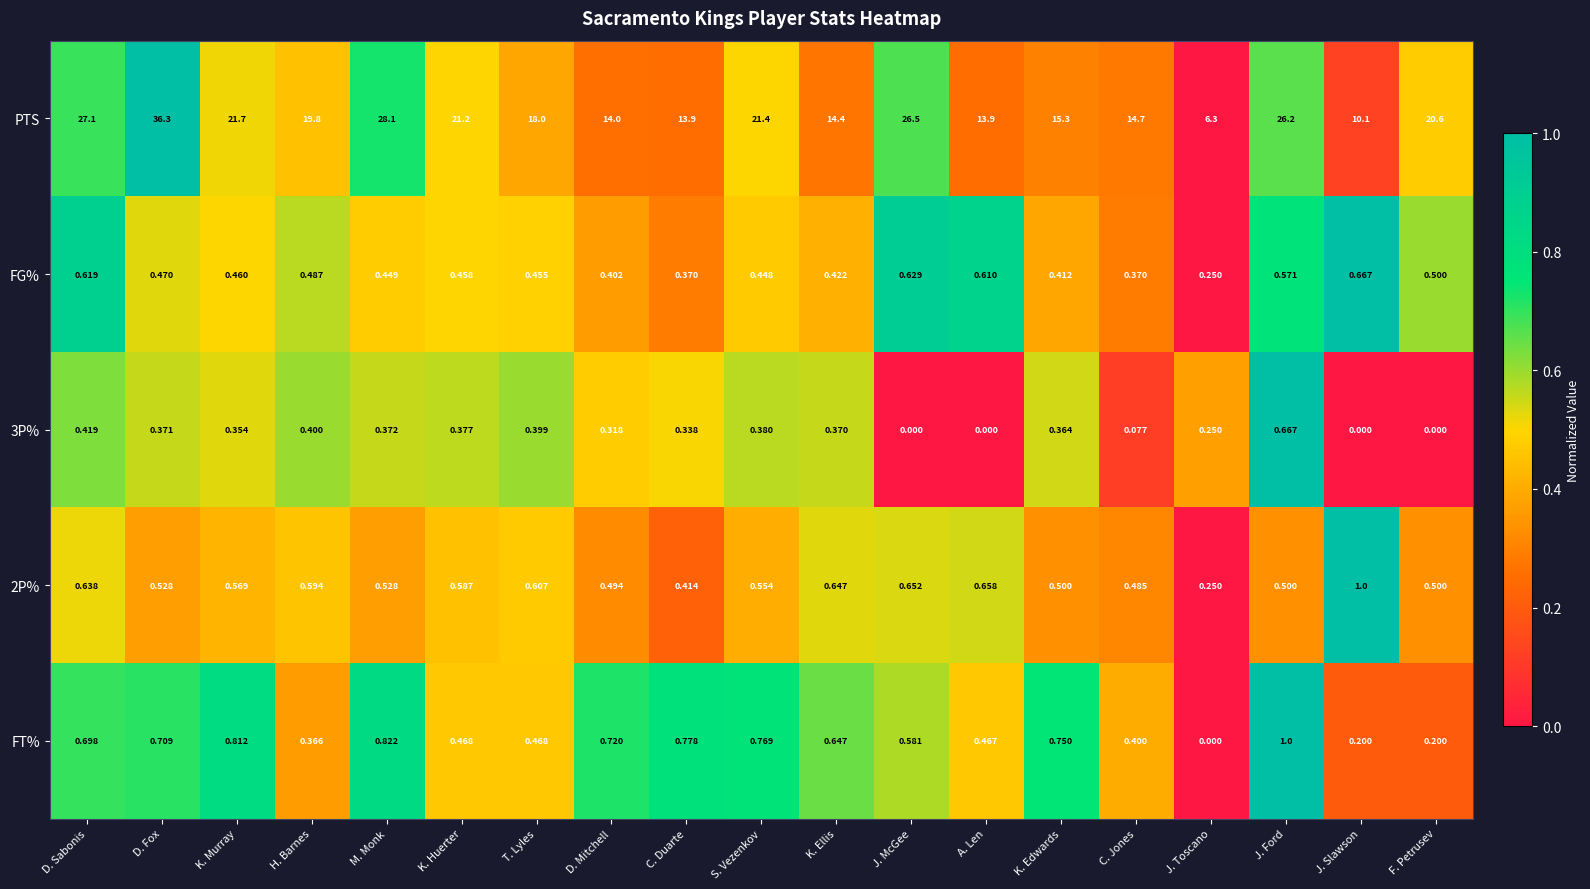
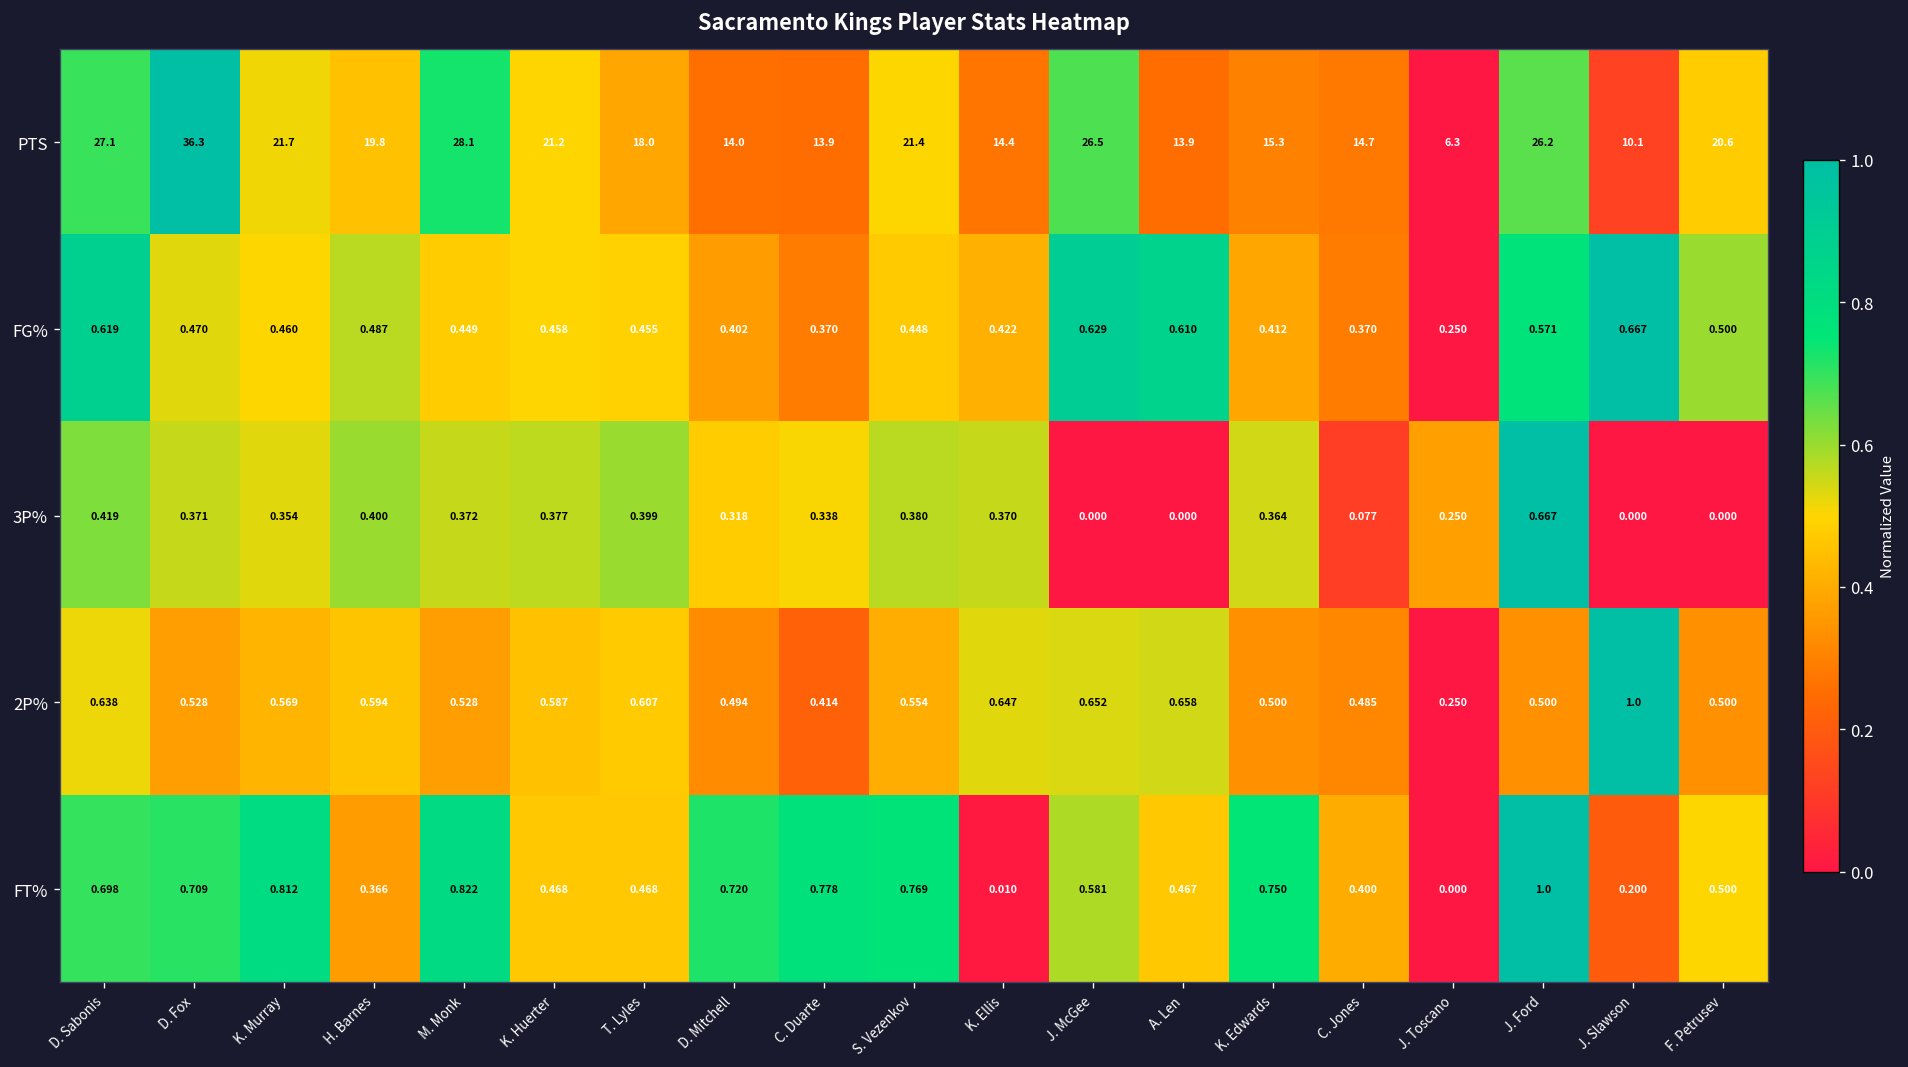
  {
    "PTS": {
      "D. Sabonis": 27.1,
      "D. Fox": 36.3,
      "K. Murray": 21.7,
      "H. Barnes": 19.8,
      "M. Monk": 28.1,
      "K. Huerter": 21.2,
      "T. Lyles": 18.0,
      "D. Mitchell": 14.0,
      "C. Duarte": 13.9,
      "S. Vezenkov": 21.4,
      "K. Ellis": 14.4,
      "J. McGee": 26.5,
      "A. Len": 13.9,
      "K. Edwards": 15.3,
      "C. Jones": 14.7,
      "J. Toscano": 6.3,
      "J. Ford": 26.2,
      "J. Slawson": 10.1,
      "F. Petrusev": 20.6
    },
    "FG%": {
      "D. Sabonis": 0.619,
      "D. Fox": 0.470,
      "K. Murray": 0.460,
      "H. Barnes": 0.487,
      "M. Monk": 0.449,
      "K. Huerter": 0.458,
      "T. Lyles": 0.455,
      "D. Mitchell": 0.402,
      "C. Duarte": 0.370,
      "S. Vezenkov": 0.448,
      "K. Ellis": 0.422,
      "J. McGee": 0.629,
      "A. Len": 0.610,
      "K. Edwards": 0.412,
      "C. Jones": 0.370,
      "J. Toscano": 0.250,
      "J. Ford": 0.571,
      "J. Slawson": 0.667,
      "F. Petrusev": 0.500
    },
    "3P%": {
      "D. Sabonis": 0.419,
      "D. Fox": 0.371,
      "K. Murray": 0.354,
      "H. Barnes": 0.400,
      "M. Monk": 0.372,
      "K. Huerter": 0.377,
      "T. Lyles": 0.399,
      "D. Mitchell": 0.318,
      "C. Duarte": 0.338,
      "S. Vezenkov": 0.380,
      "K. Ellis": 0.370,
      "J. McGee": 0.000,
      "A. Len": 0.000,
      "K. Edwards": 0.364,
      "C. Jones": 0.077,
      "J. Toscano": 0.250,
      "J. Ford": 0.667,
      "J. Slawson": 0.000,
      "F. Petrusev": 0.000
    },
    "2P%": {
      "D. Sabonis": 0.638,
      "D. Fox": 0.528,
      "K. Murray": 0.569,
      "H. Barnes": 0.594,
      "M. Monk": 0.528,
      "K. Huerter": 0.587,
      "T. Lyles": 0.607,
      "D. Mitchell": 0.494,
      "C. Duarte": 0.414,
      "S. Vezenkov": 0.554,
      "K. Ellis": 0.647,
      "J. McGee": 0.652,
      "A. Len": 0.658,
      "K. Edwards": 0.500,
      "C. Jones": 0.485,
      "J. Toscano": 0.250,
      "J. Ford": 0.500,
      "J. Slawson": 1.0,
      "F. Petrusev": 0.500
    },
    "FT%": {
      "D. Sabonis": 0.698,
      "D. Fox": 0.709,
      "K. Murray": 0.812,
      "H. Barnes": 0.366,
      "M. Monk": 0.822,
      "K. Huerter": 0.468,
      "T. Lyles": 0.468,
      "D. Mitchell": 0.720,
      "C. Duarte": 0.778,
      "S. Vezenkov": 0.769,
-     "K. Ellis": 0.647,
+     "K. Ellis": 0.010,
      "J. McGee": 0.581,
      "A. Len": 0.467,
      "K. Edwards": 0.750,
      "C. Jones": 0.400,
      "J. Toscano": 0.000,
      "J. Ford": 1.0,
      "J. Slawson": 0.200,
-     "F. Petrusev": 0.200
+     "F. Petrusev": 0.500
    }
  }
